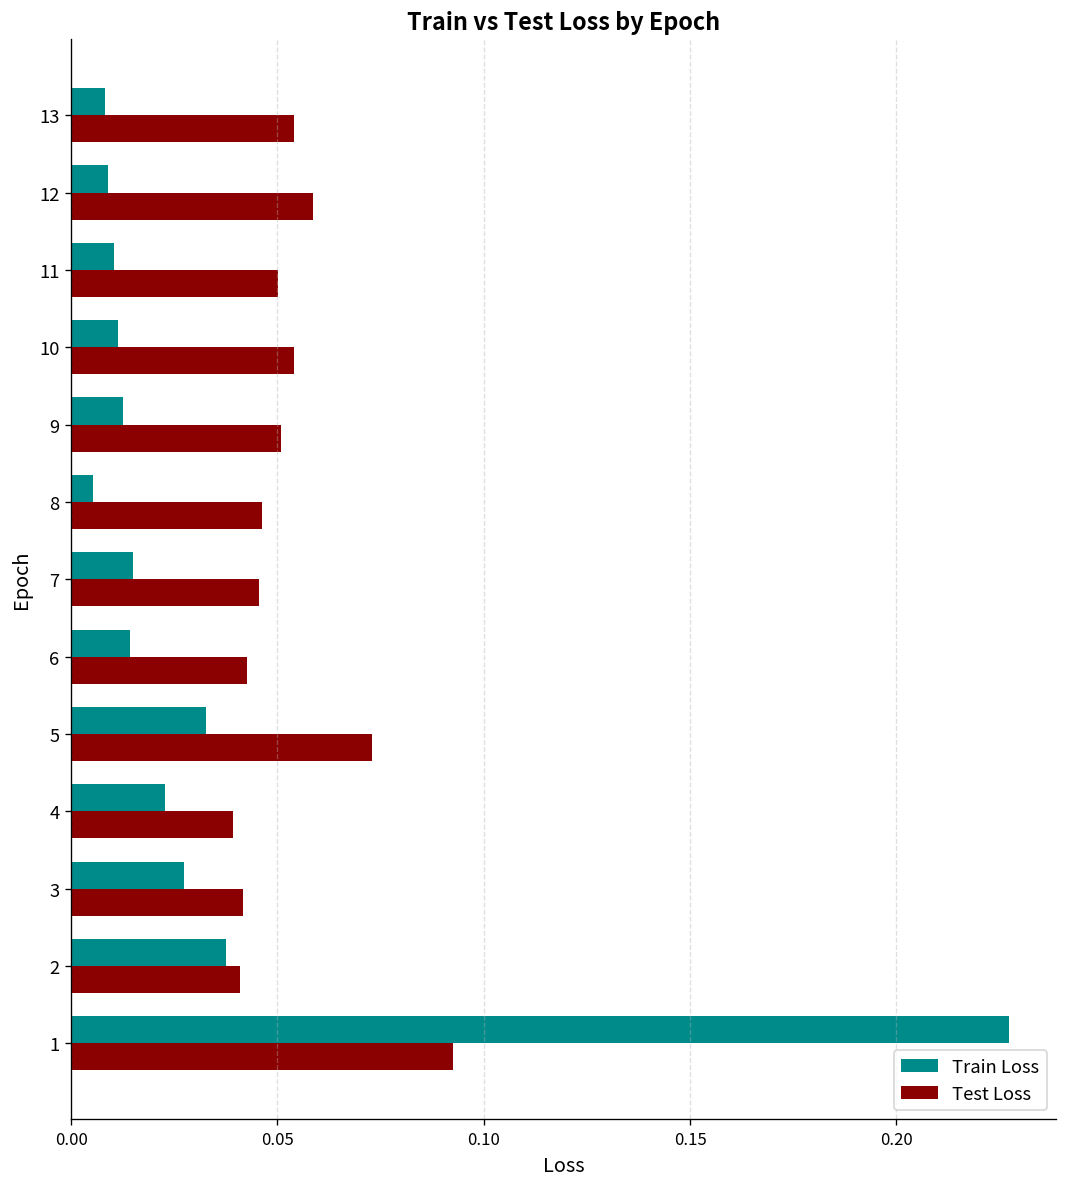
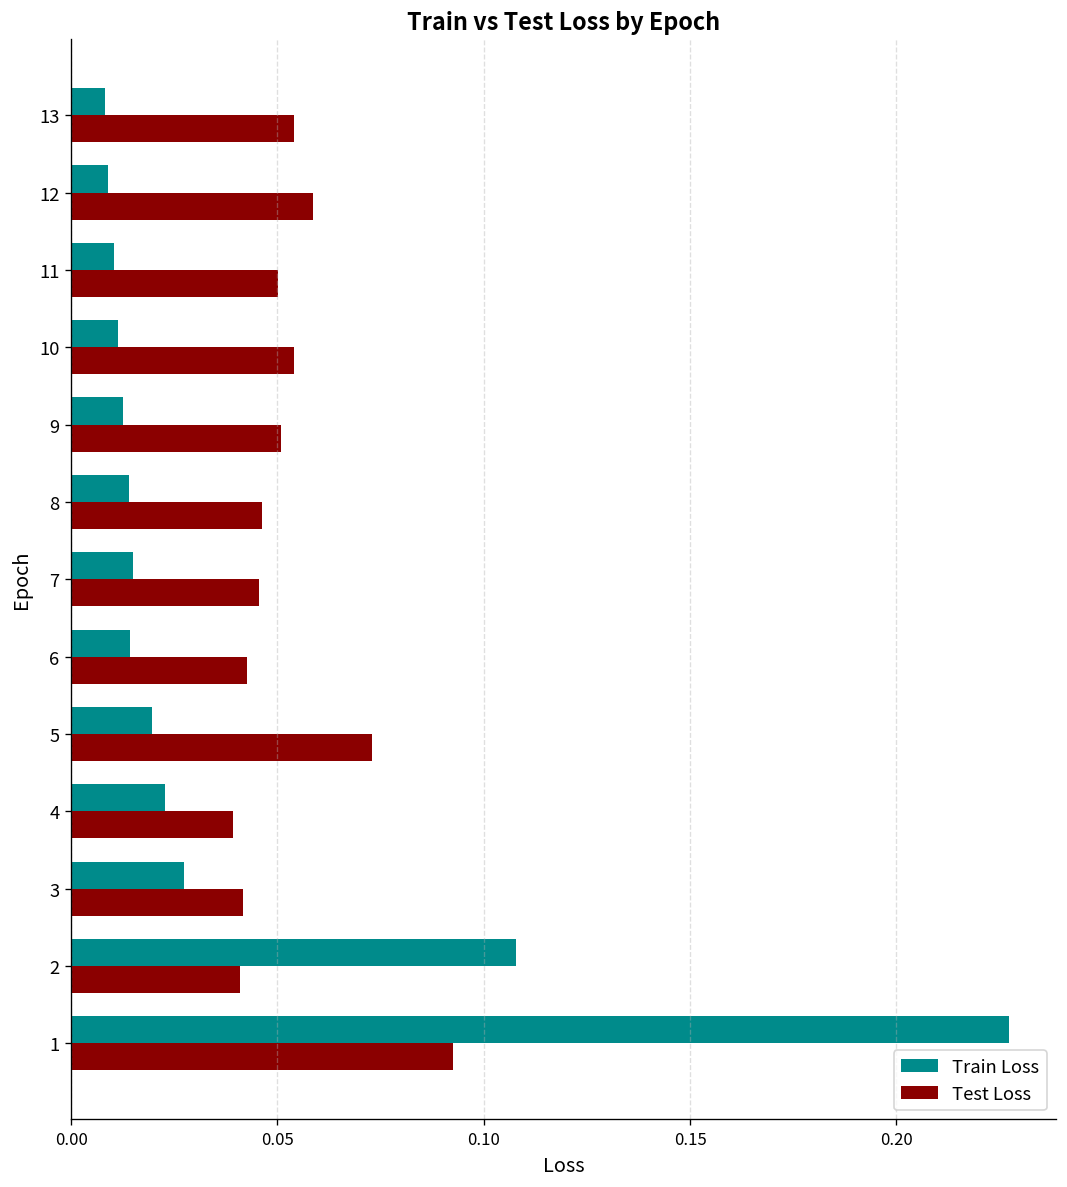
  {
    "Train Loss": {
      "13": 0.008,
      "12": 0.009,
      "11": 0.010,
      "10": 0.011,
      "9": 0.013,
-     "8": 0.005,
+     "8": 0.014,
      "7": 0.015,
      "6": 0.014,
-     "5": 0.033,
+     "5": 0.020,
      "4": 0.023,
      "3": 0.027,
-     "2": 0.038,
+     "2": 0.108,
      "1": 0.227
    },
    "Test Loss": {
      "13": 0.054,
      "12": 0.059,
      "11": 0.050,
      "10": 0.054,
      "9": 0.051,
      "8": 0.046,
      "7": 0.046,
      "6": 0.043,
      "5": 0.073,
      "4": 0.039,
      "3": 0.042,
      "2": 0.041,
      "1": 0.093
    }
  }
